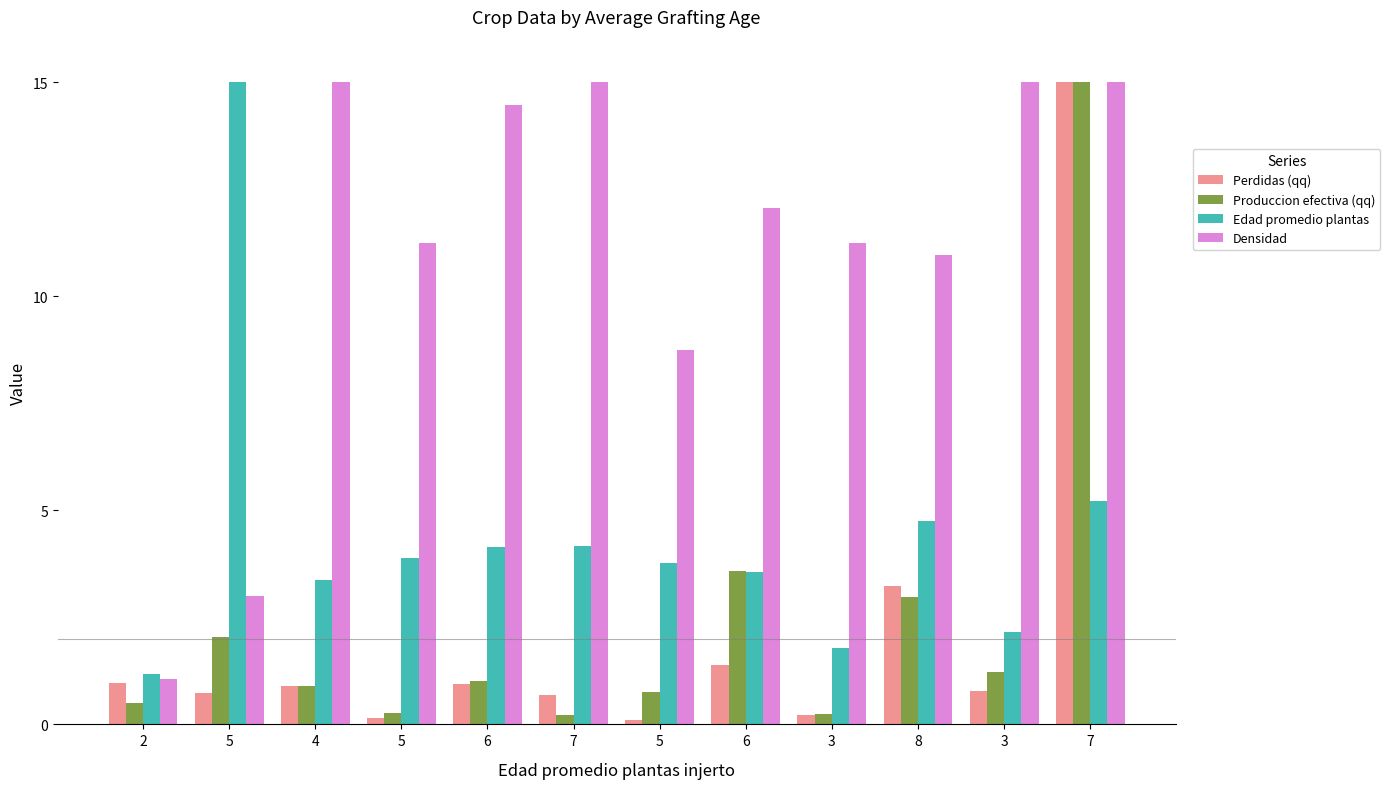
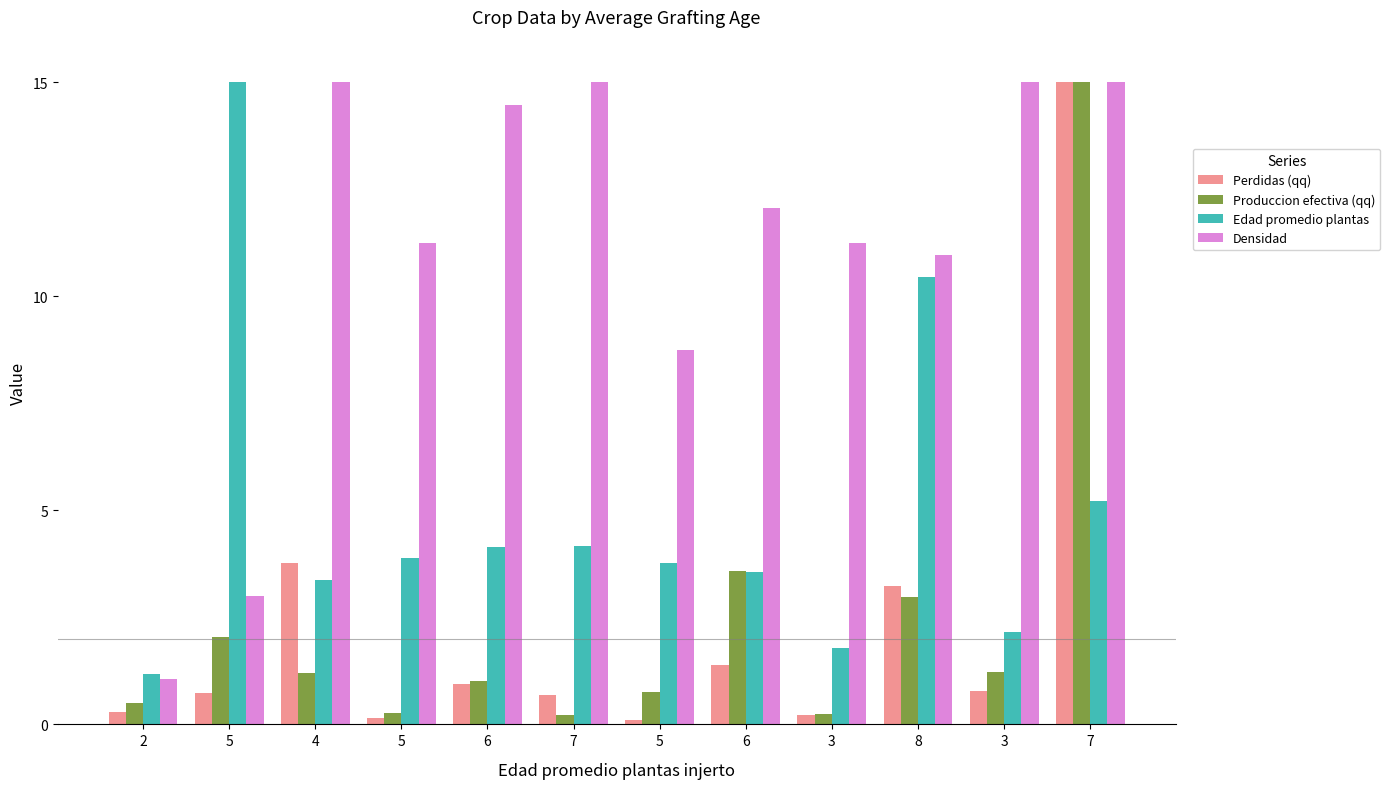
  {
    "Perdidas (qq)": {
-     "2": 1.0,
-     "4": 0.9,
+     "2": 0.3,
+     "4": 3.8,
      "8": 3.2
    },
    "Produccion efectiva (qq)": {
      "2": 0.5,
-     "4": 0.9,
+     "4": 1.2,
      "8": 3.0
    },
    "Edad promedio plantas": {
      "2": 1.2,
      "4": 3.4,
-     "8": 4.8
+     "8": 10.5
    },
    "Densidad": {
      "2": 1.1,
      "4": 15.0,
      "8": 11.0
    }
  }
